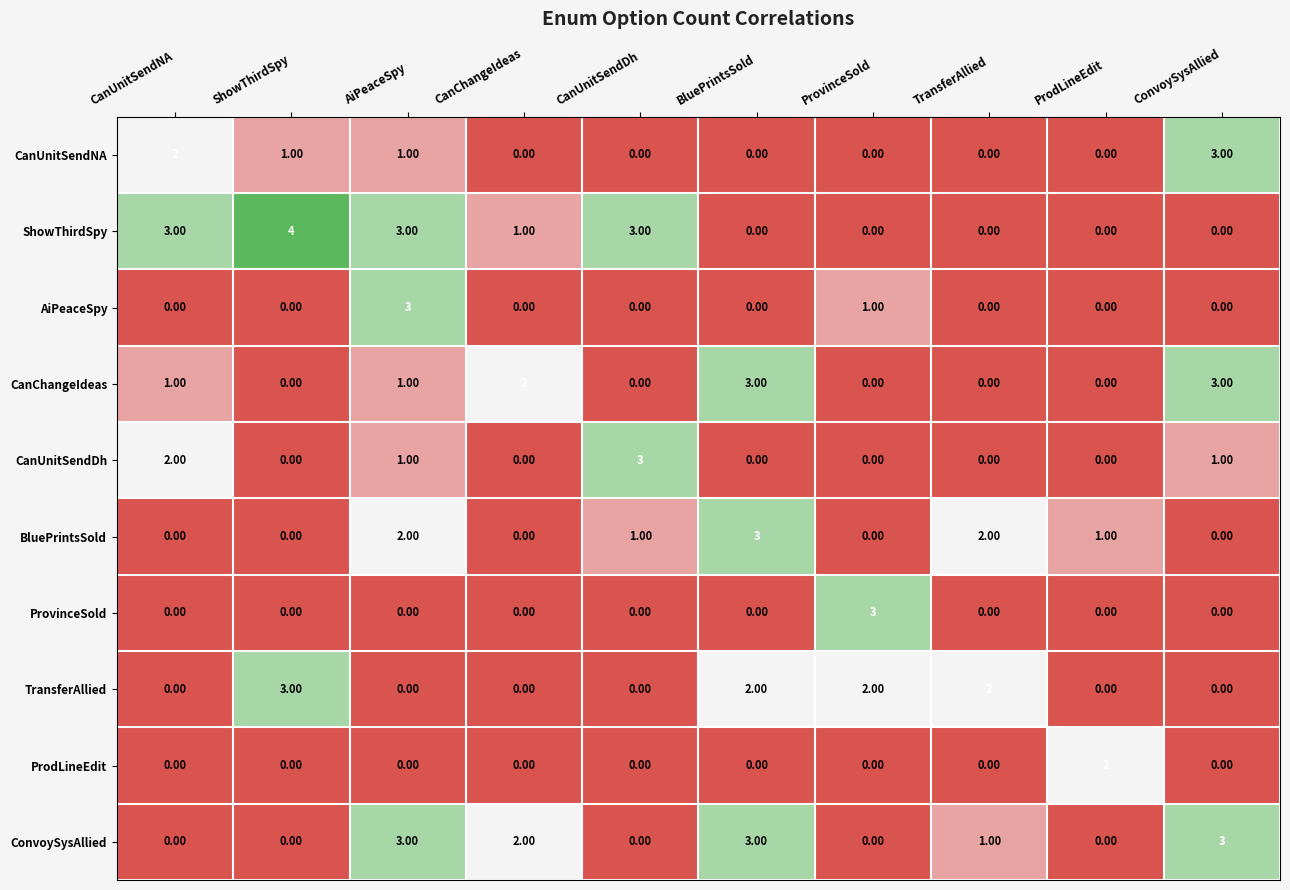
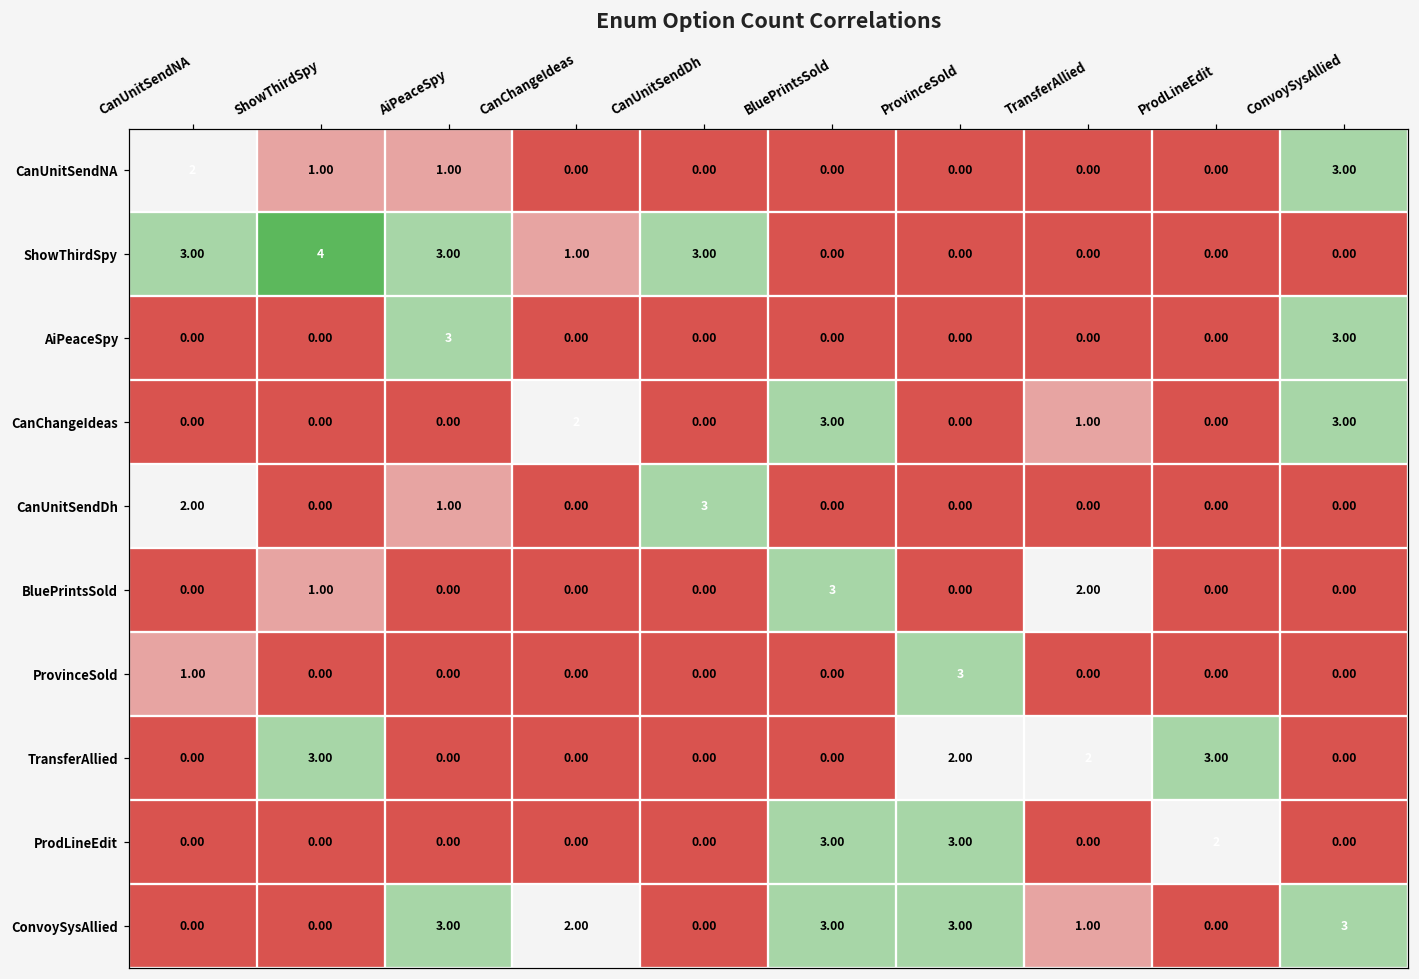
  {
    "CanUnitSendNA": {
      "ShowThirdSpy": 1.00,
      "AiPeaceSpy": 1.00,
      "CanChangeIdeas": 0.00,
      "CanUnitSendDh": 0.00,
      "BluePrintsSold": 0.00,
      "ProvinceSold": 0.00,
      "TransferAllied": 0.00,
      "ProdLineEdit": 0.00,
      "ConvoySysAllied": 3.00
    },
    "ShowThirdSpy": {
      "CanUnitSendNA": 3.00,
      "ShowThirdSpy": 4,
      "AiPeaceSpy": 3.00,
      "CanChangeIdeas": 1.00,
      "CanUnitSendDh": 3.00,
      "BluePrintsSold": 0.00,
      "ProvinceSold": 0.00,
      "TransferAllied": 0.00,
      "ProdLineEdit": 0.00,
      "ConvoySysAllied": 0.00
    },
    "AiPeaceSpy": {
      "CanUnitSendNA": 0.00,
      "ShowThirdSpy": 0.00,
      "AiPeaceSpy": 3,
      "CanChangeIdeas": 0.00,
      "CanUnitSendDh": 0.00,
      "BluePrintsSold": 0.00,
-     "ProvinceSold": 1.00,
+     "ProvinceSold": 0.00,
      "TransferAllied": 0.00,
      "ProdLineEdit": 0.00,
-     "ConvoySysAllied": 0.00
+     "ConvoySysAllied": 3.00
    },
    "CanChangeIdeas": {
-     "CanUnitSendNA": 1.00,
+     "CanUnitSendNA": 0.00,
      "ShowThirdSpy": 0.00,
-     "AiPeaceSpy": 1.00,
+     "AiPeaceSpy": 0.00,
      "CanUnitSendDh": 0.00,
      "BluePrintsSold": 3.00,
      "ProvinceSold": 0.00,
-     "TransferAllied": 0.00,
+     "TransferAllied": 1.00,
      "ProdLineEdit": 0.00,
      "ConvoySysAllied": 3.00
    },
    "CanUnitSendDh": {
      "CanUnitSendNA": 2.00,
      "ShowThirdSpy": 0.00,
      "AiPeaceSpy": 1.00,
      "CanChangeIdeas": 0.00,
      "CanUnitSendDh": 3,
      "BluePrintsSold": 0.00,
      "ProvinceSold": 0.00,
      "TransferAllied": 0.00,
      "ProdLineEdit": 0.00,
-     "ConvoySysAllied": 1.00
+     "ConvoySysAllied": 0.00
    },
    "BluePrintsSold": {
      "CanUnitSendNA": 0.00,
-     "ShowThirdSpy": 0.00,
-     "AiPeaceSpy": 2.00,
+     "ShowThirdSpy": 1.00,
+     "AiPeaceSpy": 0.00,
      "CanChangeIdeas": 0.00,
-     "CanUnitSendDh": 1.00,
+     "CanUnitSendDh": 0.00,
      "BluePrintsSold": 3,
      "ProvinceSold": 0.00,
      "TransferAllied": 2.00,
-     "ProdLineEdit": 1.00,
+     "ProdLineEdit": 0.00,
      "ConvoySysAllied": 0.00
    },
    "ProvinceSold": {
-     "CanUnitSendNA": 0.00,
+     "CanUnitSendNA": 1.00,
      "ShowThirdSpy": 0.00,
      "AiPeaceSpy": 0.00,
      "CanChangeIdeas": 0.00,
      "CanUnitSendDh": 0.00,
      "BluePrintsSold": 0.00,
      "ProvinceSold": 3,
      "TransferAllied": 0.00,
      "ProdLineEdit": 0.00,
      "ConvoySysAllied": 0.00
    },
    "TransferAllied": {
      "CanUnitSendNA": 0.00,
      "ShowThirdSpy": 3.00,
      "AiPeaceSpy": 0.00,
      "CanChangeIdeas": 0.00,
      "CanUnitSendDh": 0.00,
-     "BluePrintsSold": 2.00,
+     "BluePrintsSold": 0.00,
      "ProvinceSold": 2.00,
-     "ProdLineEdit": 0.00,
+     "ProdLineEdit": 3.00,
      "ConvoySysAllied": 0.00
    },
    "ProdLineEdit": {
      "CanUnitSendNA": 0.00,
      "ShowThirdSpy": 0.00,
      "AiPeaceSpy": 0.00,
      "CanChangeIdeas": 0.00,
      "CanUnitSendDh": 0.00,
-     "BluePrintsSold": 0.00,
-     "ProvinceSold": 0.00,
+     "BluePrintsSold": 3.00,
+     "ProvinceSold": 3.00,
      "TransferAllied": 0.00,
      "ConvoySysAllied": 0.00
    },
    "ConvoySysAllied": {
      "CanUnitSendNA": 0.00,
      "ShowThirdSpy": 0.00,
      "AiPeaceSpy": 3.00,
      "CanChangeIdeas": 2.00,
      "CanUnitSendDh": 0.00,
      "BluePrintsSold": 3.00,
-     "ProvinceSold": 0.00,
+     "ProvinceSold": 3.00,
      "TransferAllied": 1.00,
      "ProdLineEdit": 0.00,
      "ConvoySysAllied": 3
    }
  }
